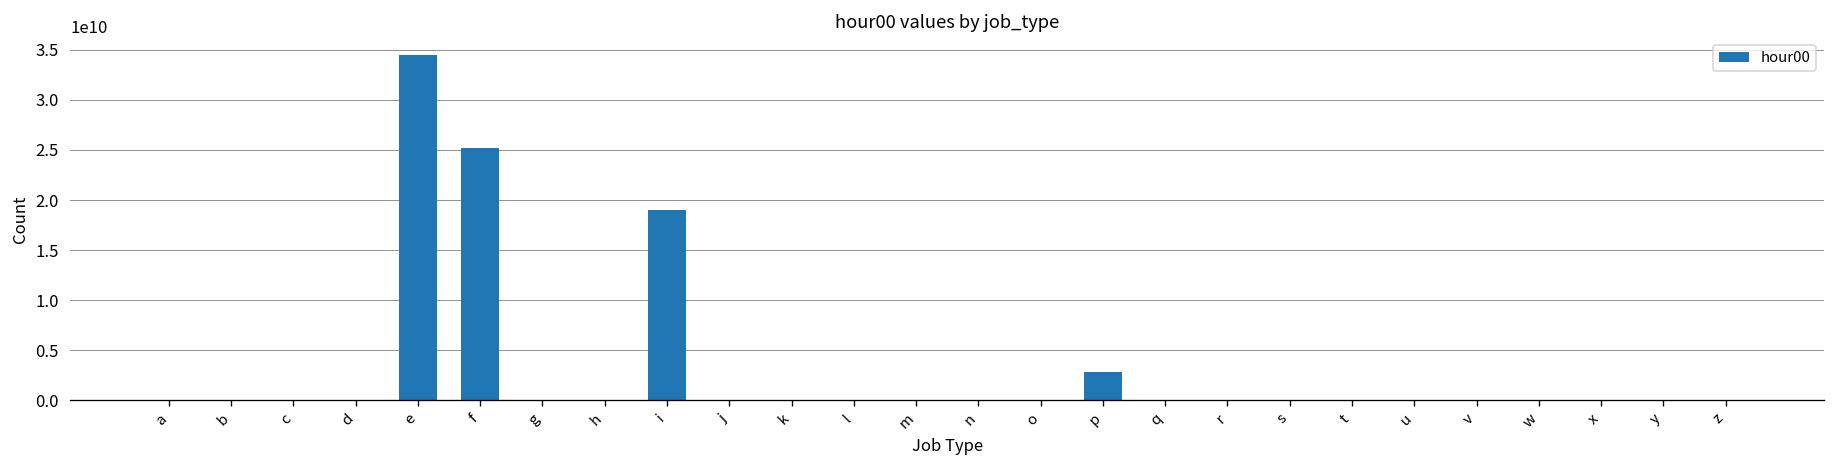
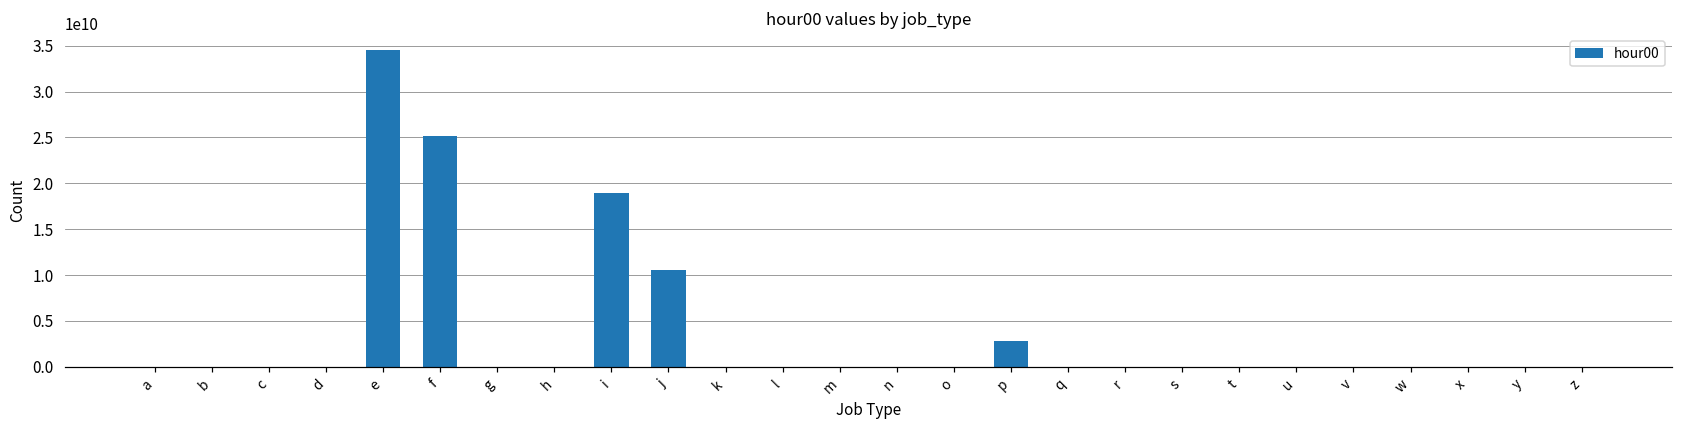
  {
    "e": 35000000000,
    "f": 25000000000,
    "i": 19000000000,
-   "j": 0,
+   "j": 11000000000,
    "o": 0,
    "p": 3000000000,
    "q": 0,
    "x": 0,
    "y": 0
  }
